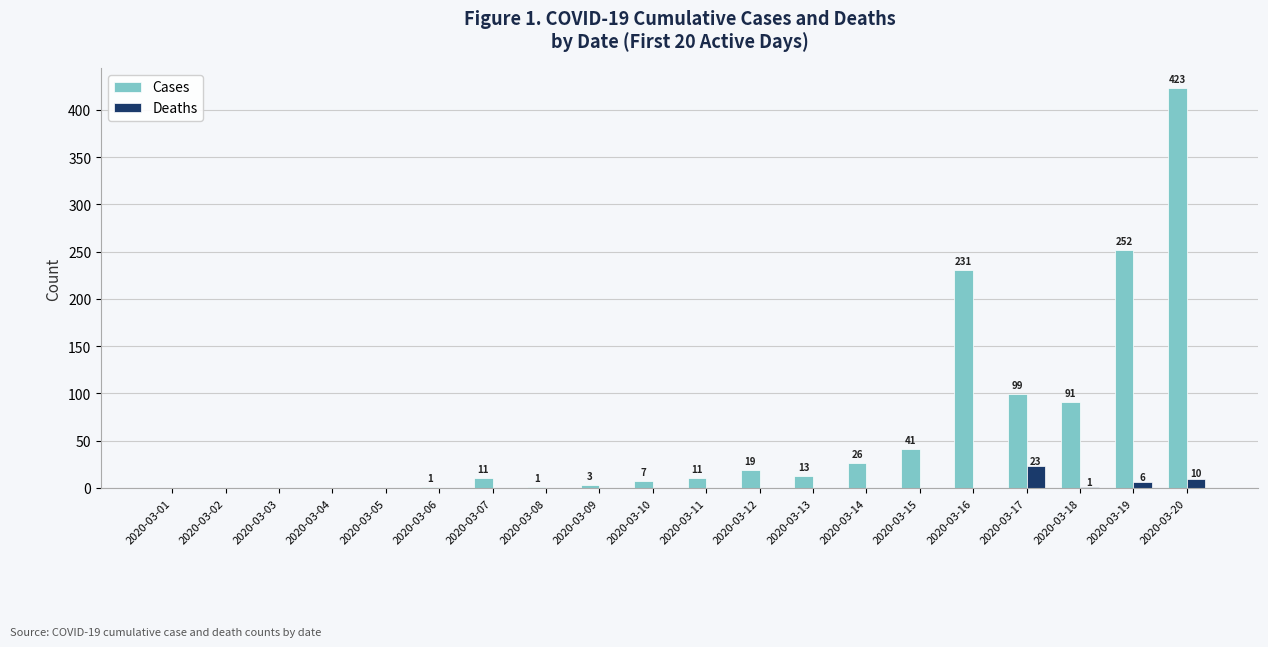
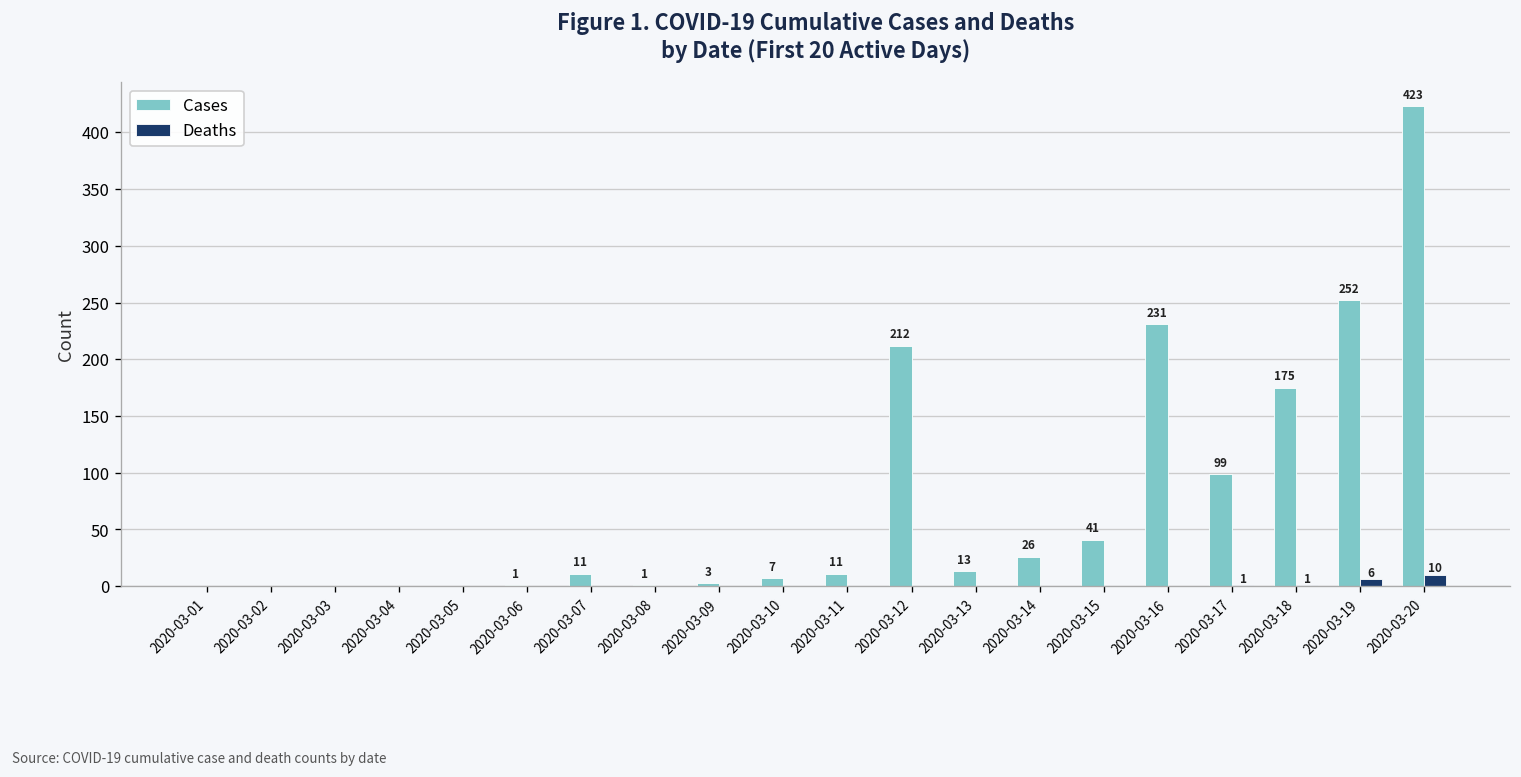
  {
    "Cases": {
      "2020-03-06": 1,
      "2020-03-07": 11,
      "2020-03-08": 1,
      "2020-03-09": 3,
      "2020-03-10": 7,
      "2020-03-11": 11,
-     "2020-03-12": 19,
+     "2020-03-12": 212,
      "2020-03-13": 13,
      "2020-03-14": 26,
      "2020-03-15": 41,
      "2020-03-16": 231,
      "2020-03-17": 99,
-     "2020-03-18": 91,
+     "2020-03-18": 175,
      "2020-03-19": 252,
      "2020-03-20": 423
    },
    "Deaths": {
-     "2020-03-17": 23,
+     "2020-03-17": 1,
      "2020-03-18": 1,
      "2020-03-19": 6,
      "2020-03-20": 10
    }
  }
